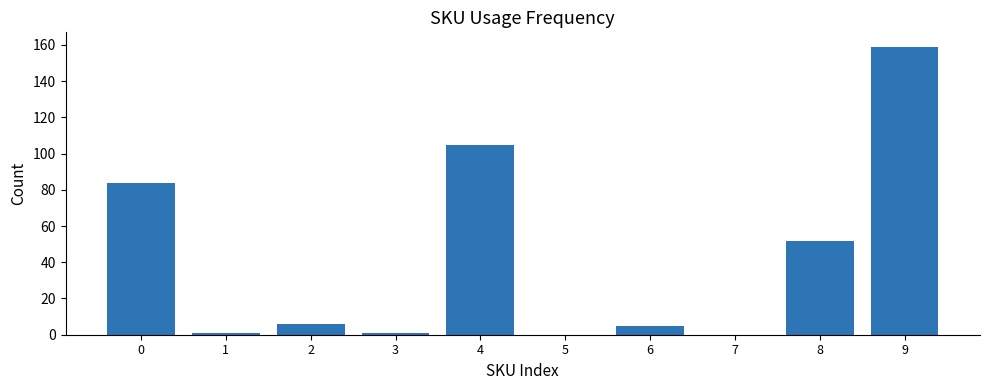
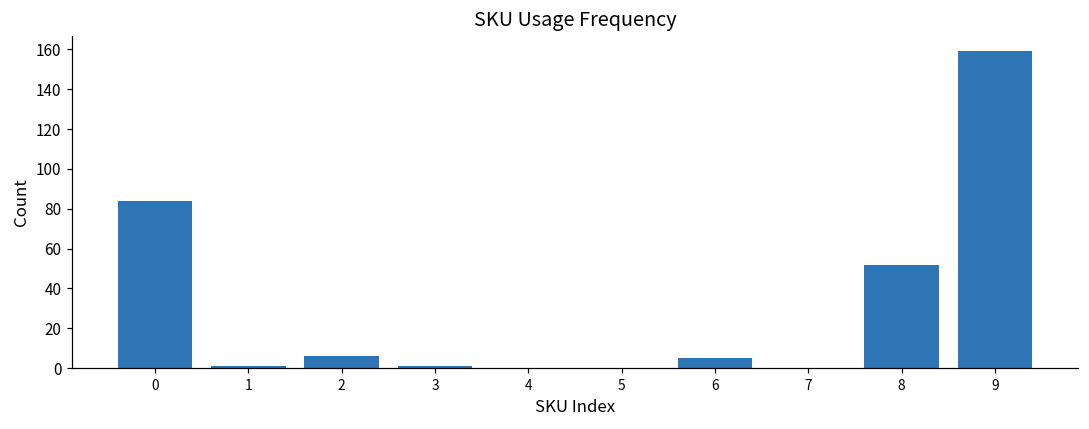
  {
    "0": 84,
    "2": 6,
-   "4": 105,
+   "4": 0,
    "5": 0,
    "6": 5,
    "7": 0,
    "8": 52,
    "9": 159
  }
